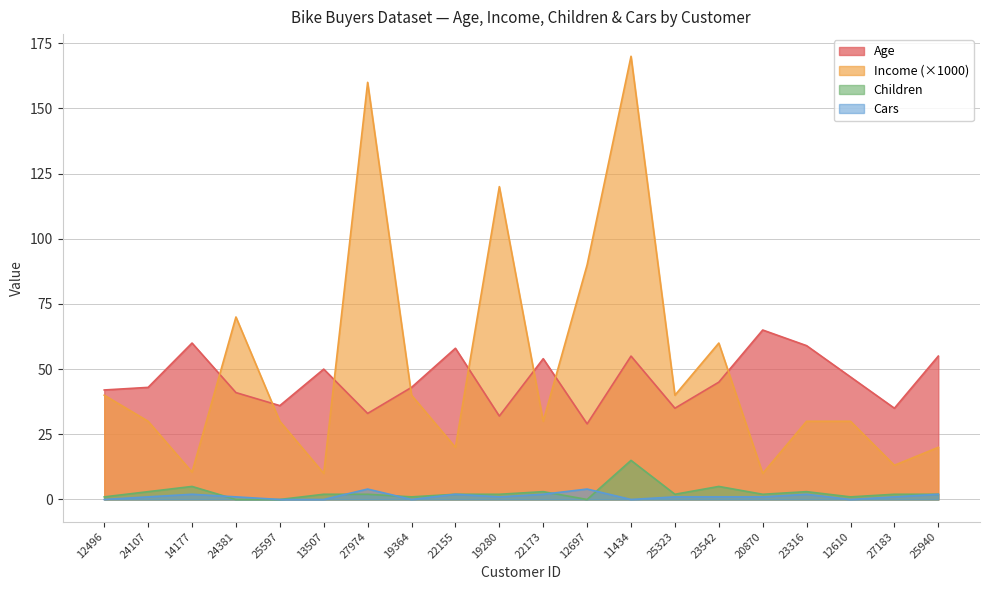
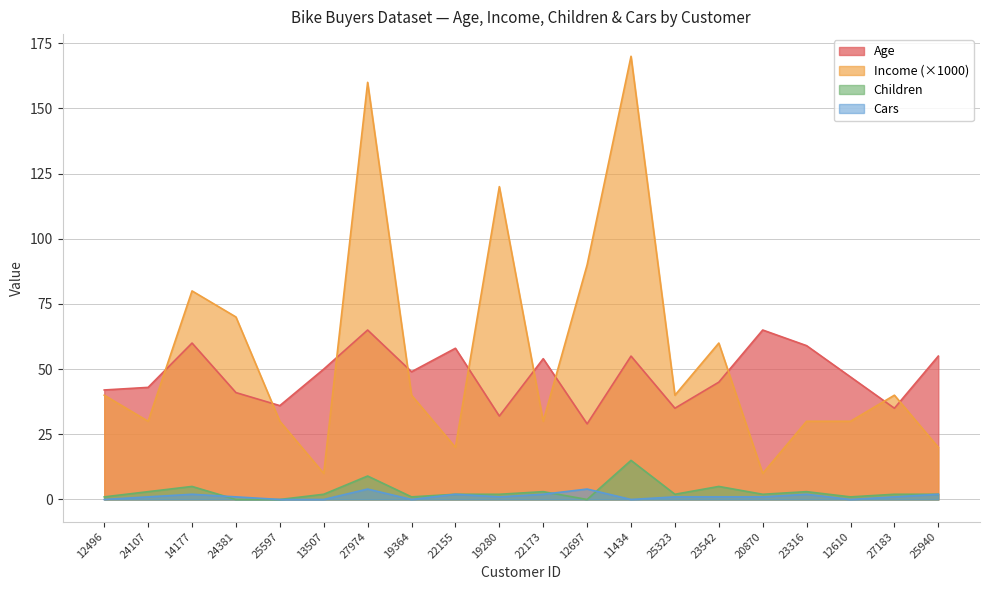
  {
    "Age": {
      "12496": 42,
      "24107": 43,
      "14177": 60,
      "24381": 41,
      "25597": 36,
      "13507": 50,
-     "27974": 33,
-     "19364": 43,
+     "27974": 65,
+     "19364": 49,
      "22155": 58,
      "19280": 32,
      "22173": 54,
      "12697": 29,
      "11434": 55,
      "25323": 35,
      "23542": 45,
      "20870": 65,
      "23316": 59,
      "12610": 47,
      "27183": 35,
      "25940": 55
    },
    "Income (×1000)": {
      "12496": 40,
      "24107": 30,
-     "14177": 10,
+     "14177": 80,
      "24381": 70,
      "25597": 30,
      "13507": 10,
      "27974": 160,
      "19364": 40,
      "22155": 20,
      "19280": 120,
      "22173": 30,
      "12697": 90,
      "11434": 170,
      "25323": 40,
      "23542": 60,
      "20870": 10,
      "23316": 30,
      "12610": 30,
-     "27183": 13,
+     "27183": 40,
      "25940": 20
    },
    "Children": {
      "12496": 1,
      "24107": 3,
      "14177": 5,
      "24381": 0,
      "13507": 2,
-     "27974": 2,
+     "27974": 9,
      "19364": 1,
      "19280": 2,
      "22173": 3,
      "12697": 0,
      "11434": 15,
      "25323": 2,
      "23542": 5,
      "20870": 2,
      "23316": 3,
      "12610": 1,
      "27183": 2
    },
    "Cars": {
      "12496": 0,
      "24107": 1,
      "14177": 2,
      "24381": 1,
      "13507": 0,
      "27974": 4,
      "19364": 0,
      "19280": 1,
      "22173": 2,
      "12697": 4,
      "11434": 0,
      "25323": 1,
      "23542": 1,
      "20870": 1,
      "23316": 2,
      "12610": 0,
      "27183": 1
    }
  }
